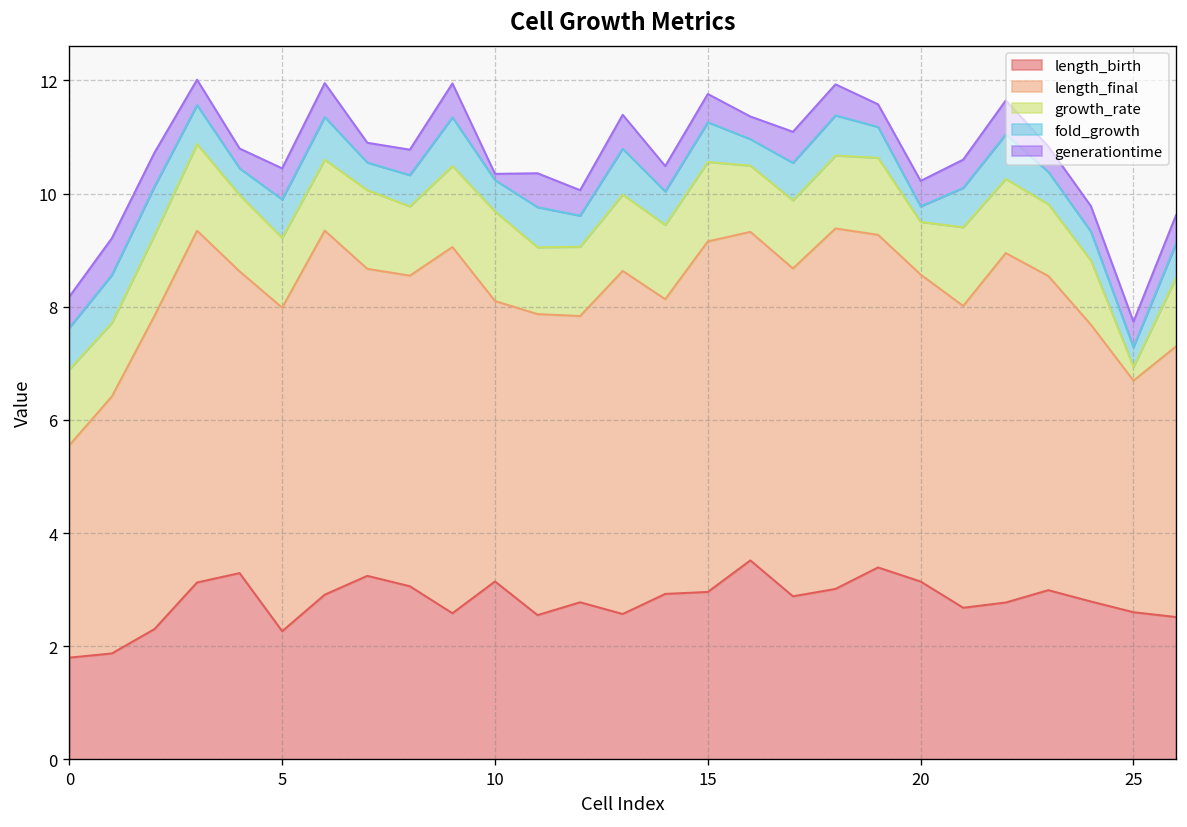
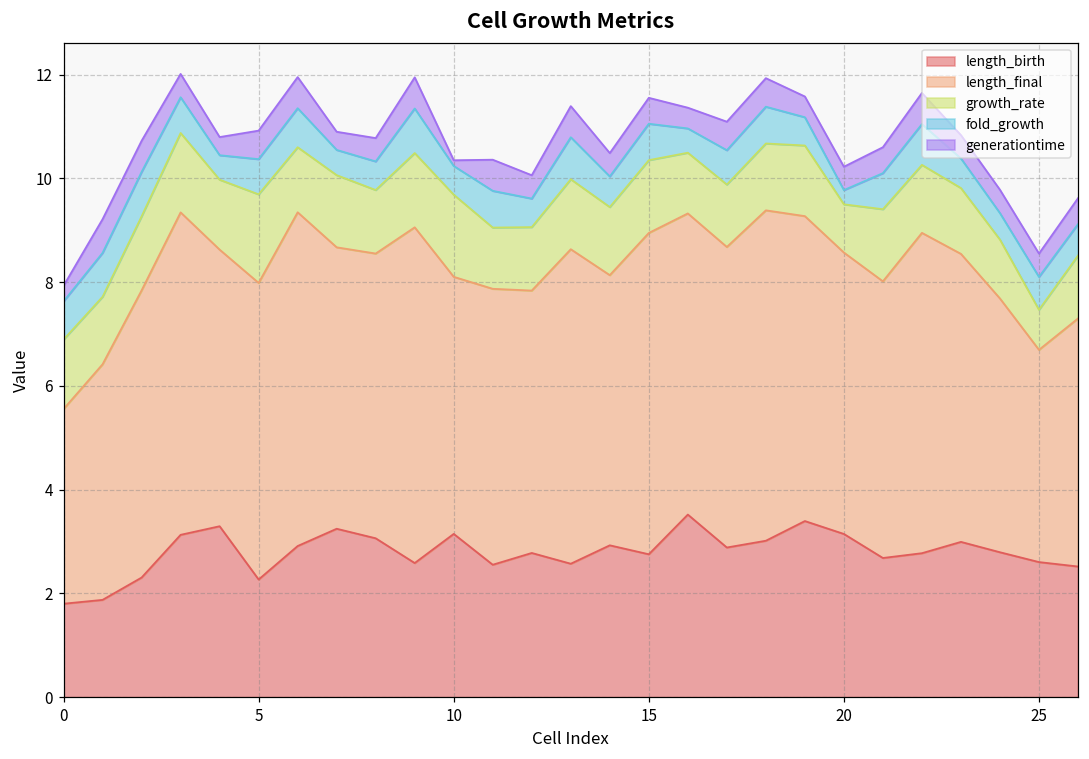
  {
    "length_birth": {
      "0": 1.8,
      "5": 2.3,
      "10": 3.1,
-     "15": 3.0,
+     "15": 2.8,
      "20": 3.1,
      "25": 2.6
    },
    "length_final": {
      "0": 3.8,
      "5": 5.7,
      "10": 5.0,
      "15": 6.2,
      "20": 5.4,
      "25": 4.1
    },
    "growth_rate": {
      "0": 1.3,
-     "5": 1.2,
+     "5": 1.7,
      "10": 1.6,
      "15": 1.4,
      "20": 0.9,
-     "25": 0.2
+     "25": 0.8
    },
    "fold_growth": {
      "0": 0.7,
      "5": 0.7,
      "10": 0.6,
      "15": 0.7,
      "20": 0.3,
-     "25": 0.3
+     "25": 0.6
    },
    "generationtime": {
-     "0": 0.6,
+     "0": 0.3,
      "5": 0.6,
      "10": 0.1,
      "15": 0.5,
      "20": 0.5,
      "25": 0.4
    }
  }
